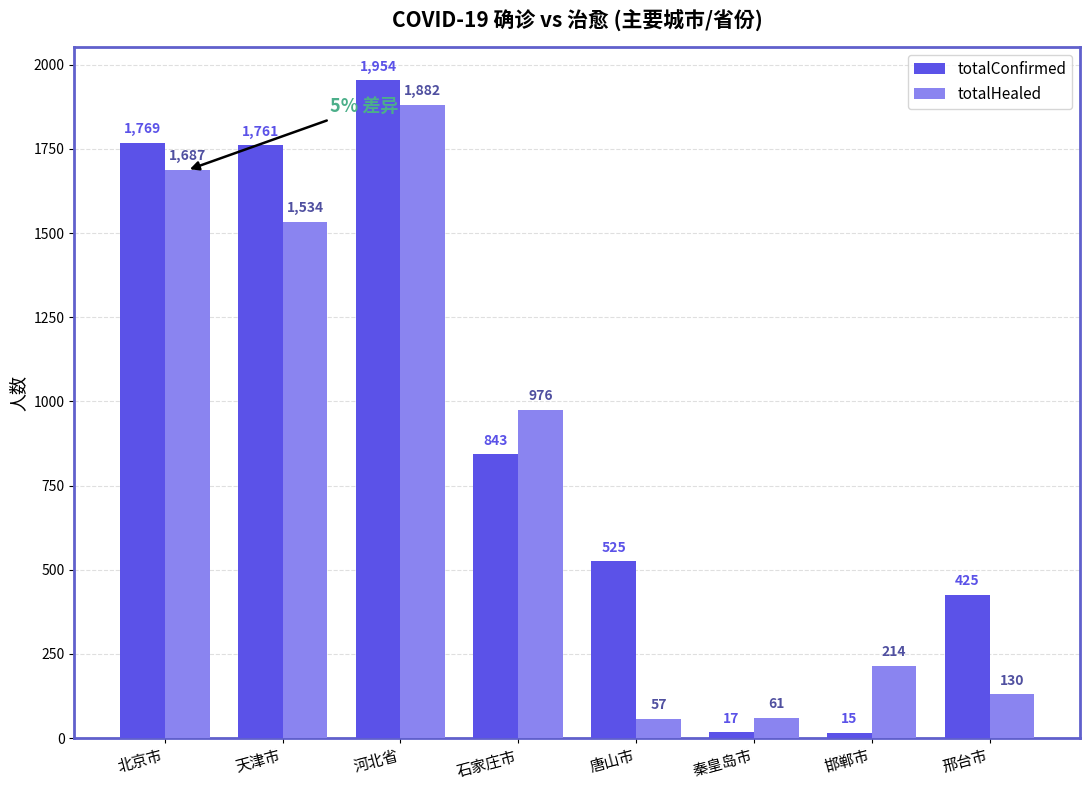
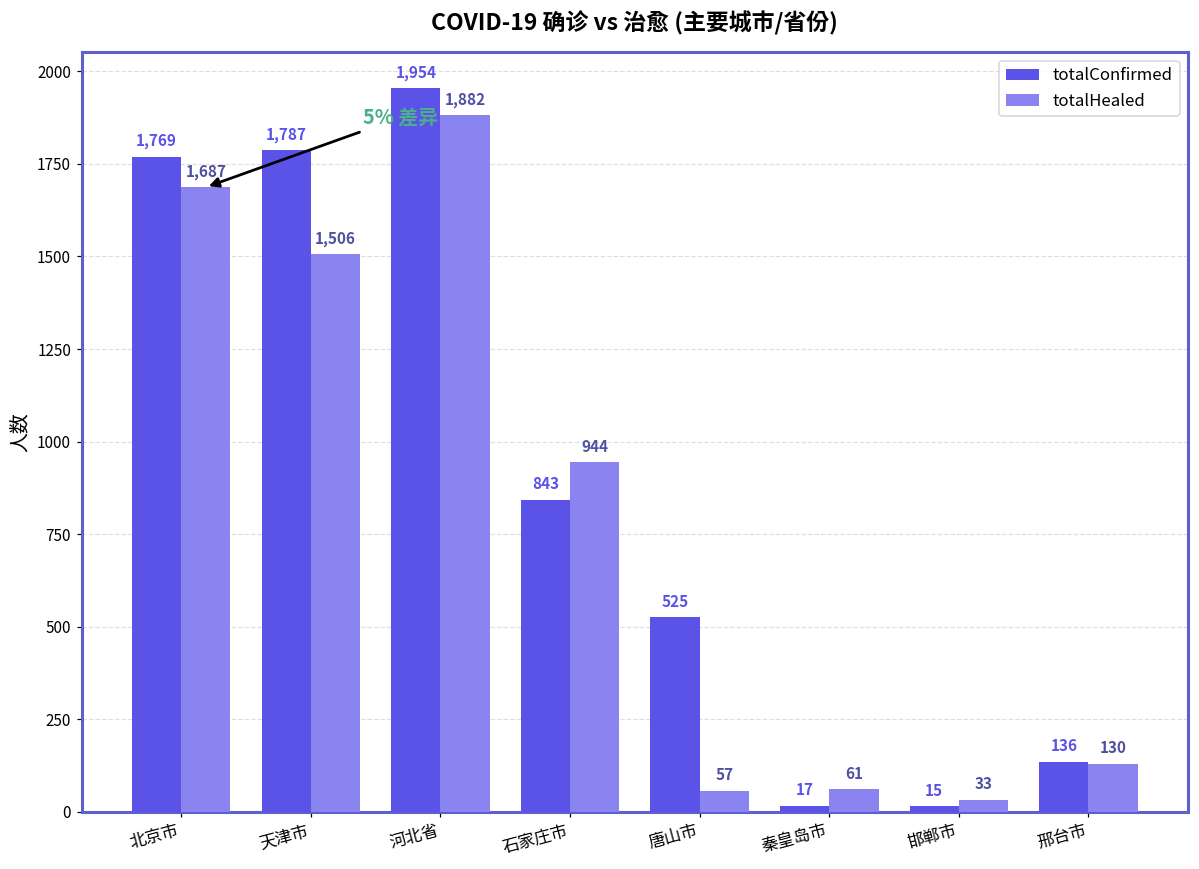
  {
    "totalConfirmed": {
      "北京市": "1,769",
-     "天津市": "1,761",
+     "天津市": "1,787",
      "河北省": "1,954",
      "石家庄市": "843",
      "唐山市": "525",
      "秦皇岛市": "17",
      "邯郸市": "15",
-     "邢台市": "425"
+     "邢台市": "136"
    },
    "totalHealed": {
-     "天津市": "1,534",
+     "天津市": "1,506",
      "河北省": "1,882",
-     "石家庄市": "976",
+     "石家庄市": "944",
      "唐山市": "57",
      "秦皇岛市": "61",
-     "邯郸市": "214",
+     "邯郸市": "33",
      "邢台市": "130"
    }
  }
